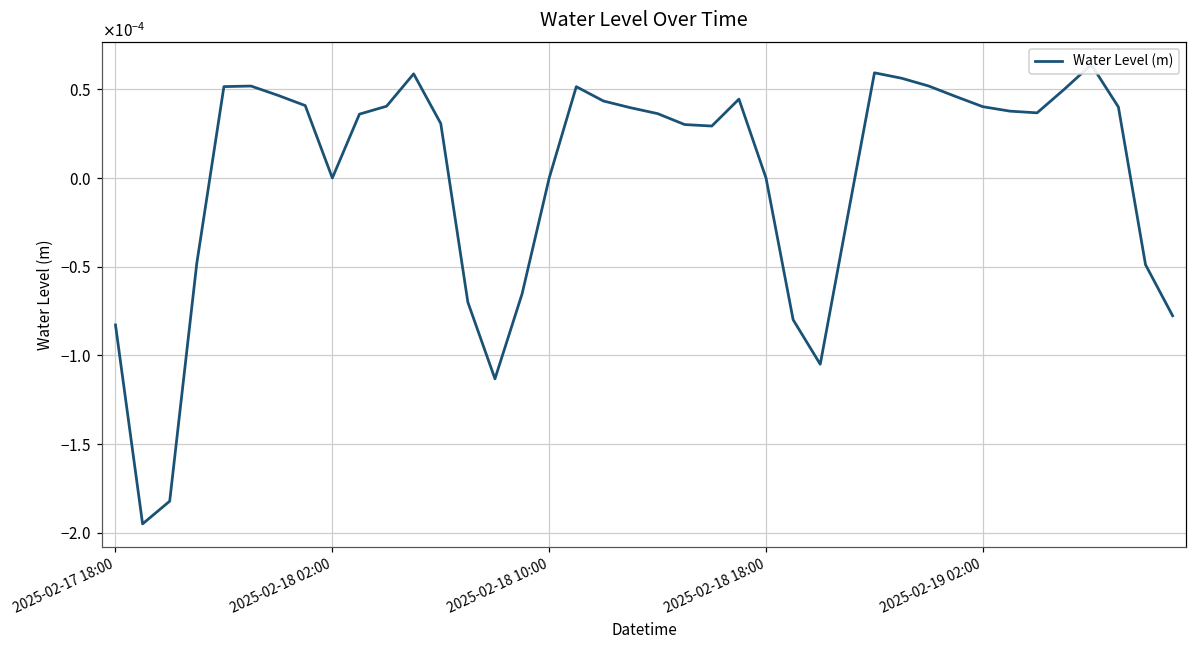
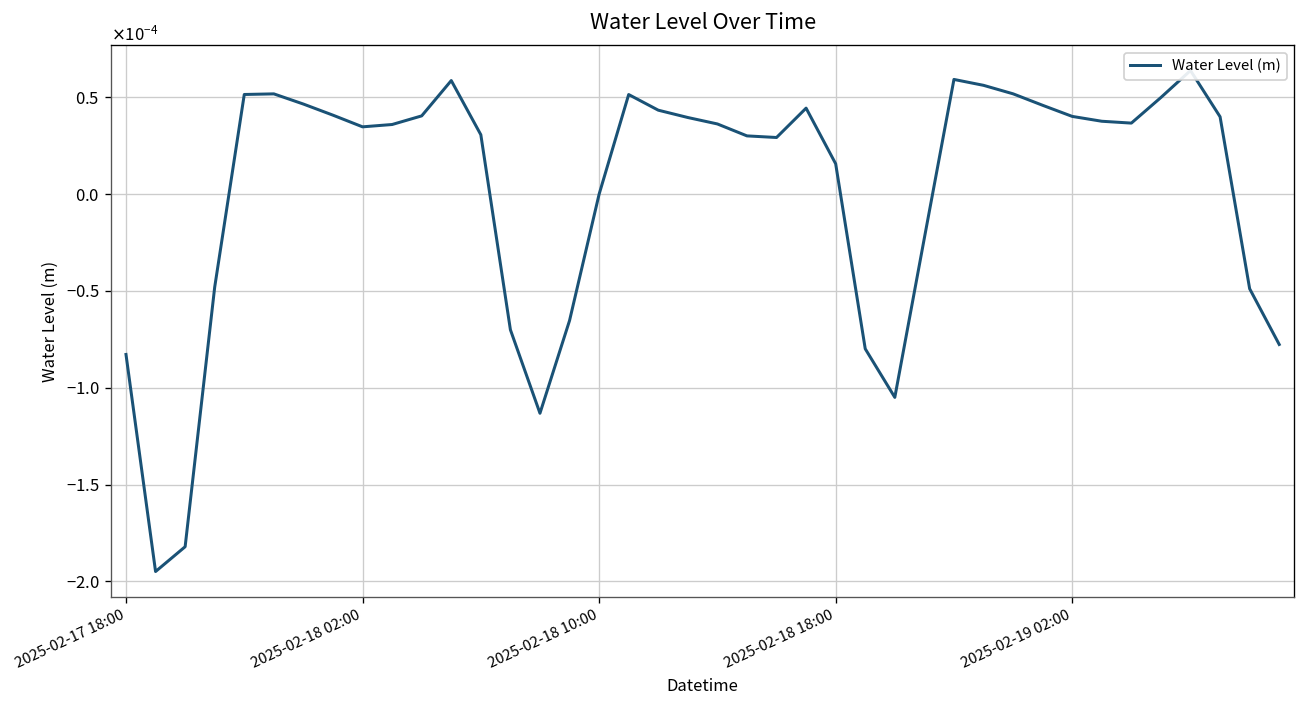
  {
    "2025-02-17 18:00": -0.000083,
-   "2025-02-18 02:00": 0.00000,
+   "2025-02-18 02:00": 0.00003,
    "2025-02-18 10:00": 0.00000,
-   "2025-02-18 18:00": 0.00000,
+   "2025-02-18 18:00": 0.00002,
    "2025-02-19 02:00": 0.00004
  }
